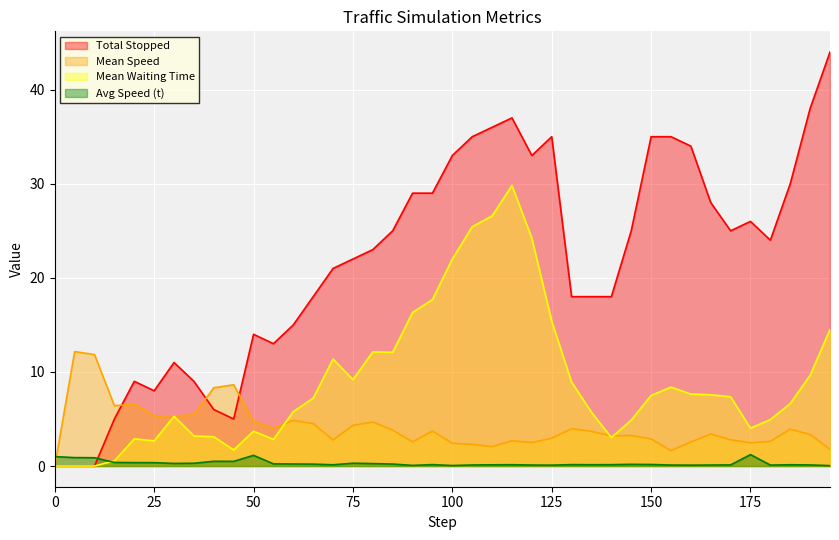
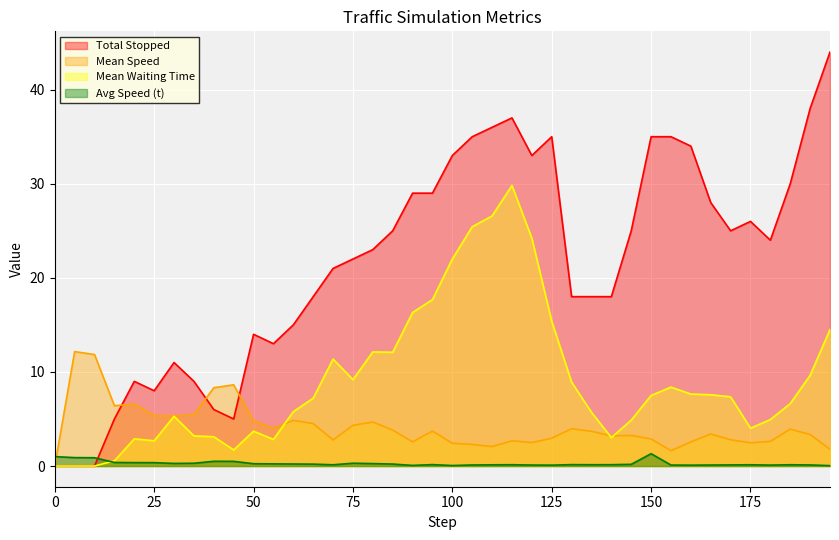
  {
    "Total Stopped": {
      "25": 8,
      "50": 14,
      "75": 22,
      "100": 33,
      "125": 35,
      "150": 35,
      "175": 26
    },
    "Avg Speed (t)": {
      "0": 1,
      "25": 0,
-     "50": 1,
+     "50": 0,
      "75": 0,
      "100": 0,
      "125": 0,
-     "150": 0,
-     "175": 1
+     "150": 1,
+     "175": 0
    }
  }
